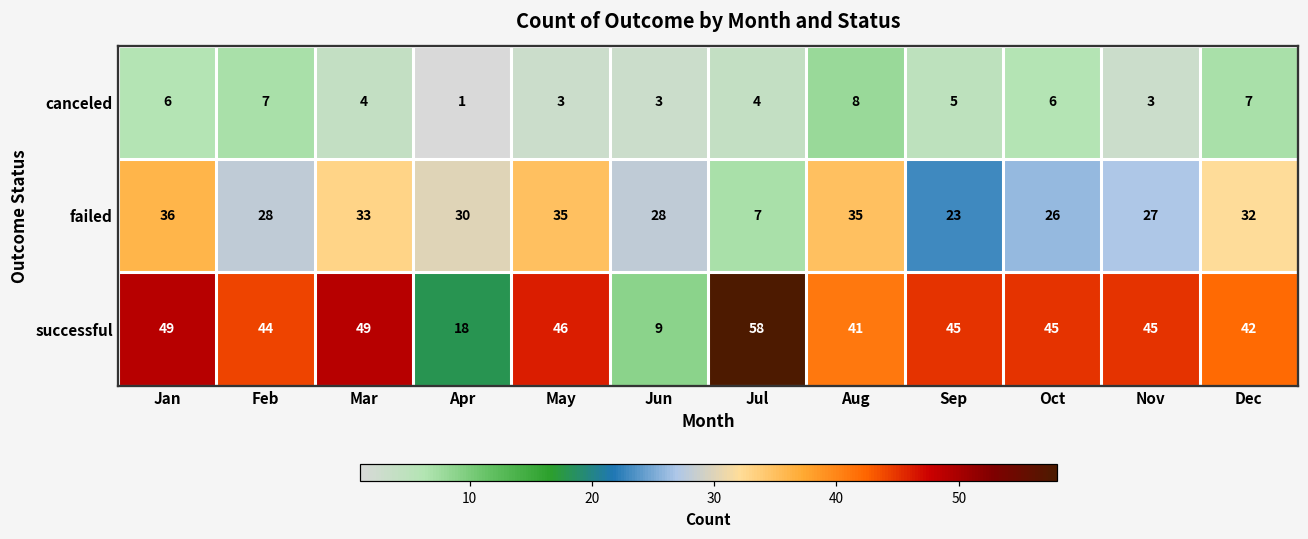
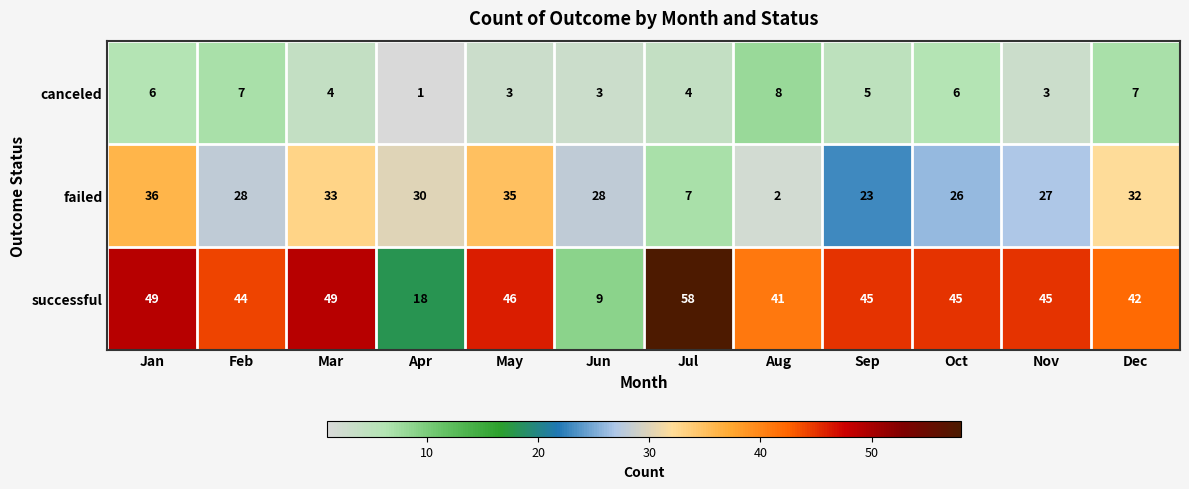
  {
    "canceled": {
      "Jan": 6,
      "Feb": 7,
      "Mar": 4,
      "Apr": 1,
      "May": 3,
      "Jun": 3,
      "Jul": 4,
      "Aug": 8,
      "Sep": 5,
      "Oct": 6,
      "Nov": 3,
      "Dec": 7
    },
    "failed": {
      "Jan": 36,
      "Feb": 28,
      "Mar": 33,
      "Apr": 30,
      "May": 35,
      "Jun": 28,
      "Jul": 7,
-     "Aug": 35,
+     "Aug": 2,
      "Sep": 23,
      "Oct": 26,
      "Nov": 27,
      "Dec": 32
    },
    "successful": {
      "Jan": 49,
      "Feb": 44,
      "Mar": 49,
      "Apr": 18,
      "May": 46,
      "Jun": 9,
      "Jul": 58,
      "Aug": 41,
      "Sep": 45,
      "Oct": 45,
      "Nov": 45,
      "Dec": 42
    }
  }
